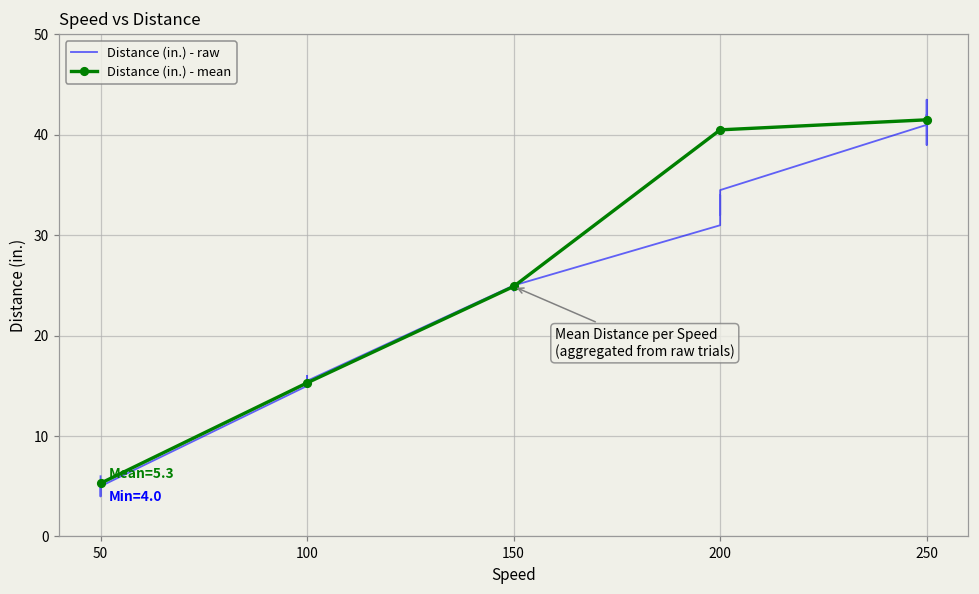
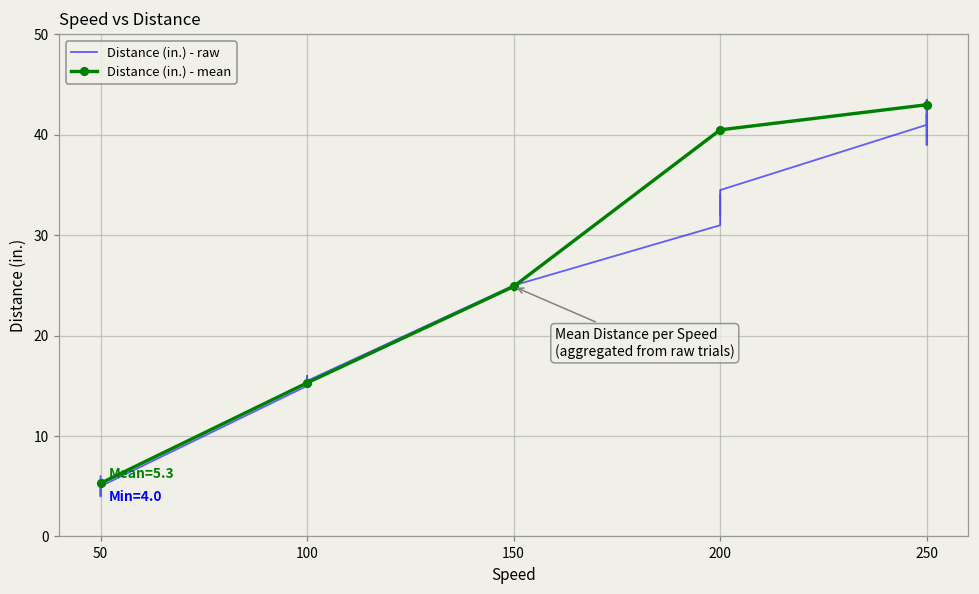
  {
    "Distance (in.) - mean": {
      "200": 41,
-     "250": 42
+     "250": 43
    }
  }
